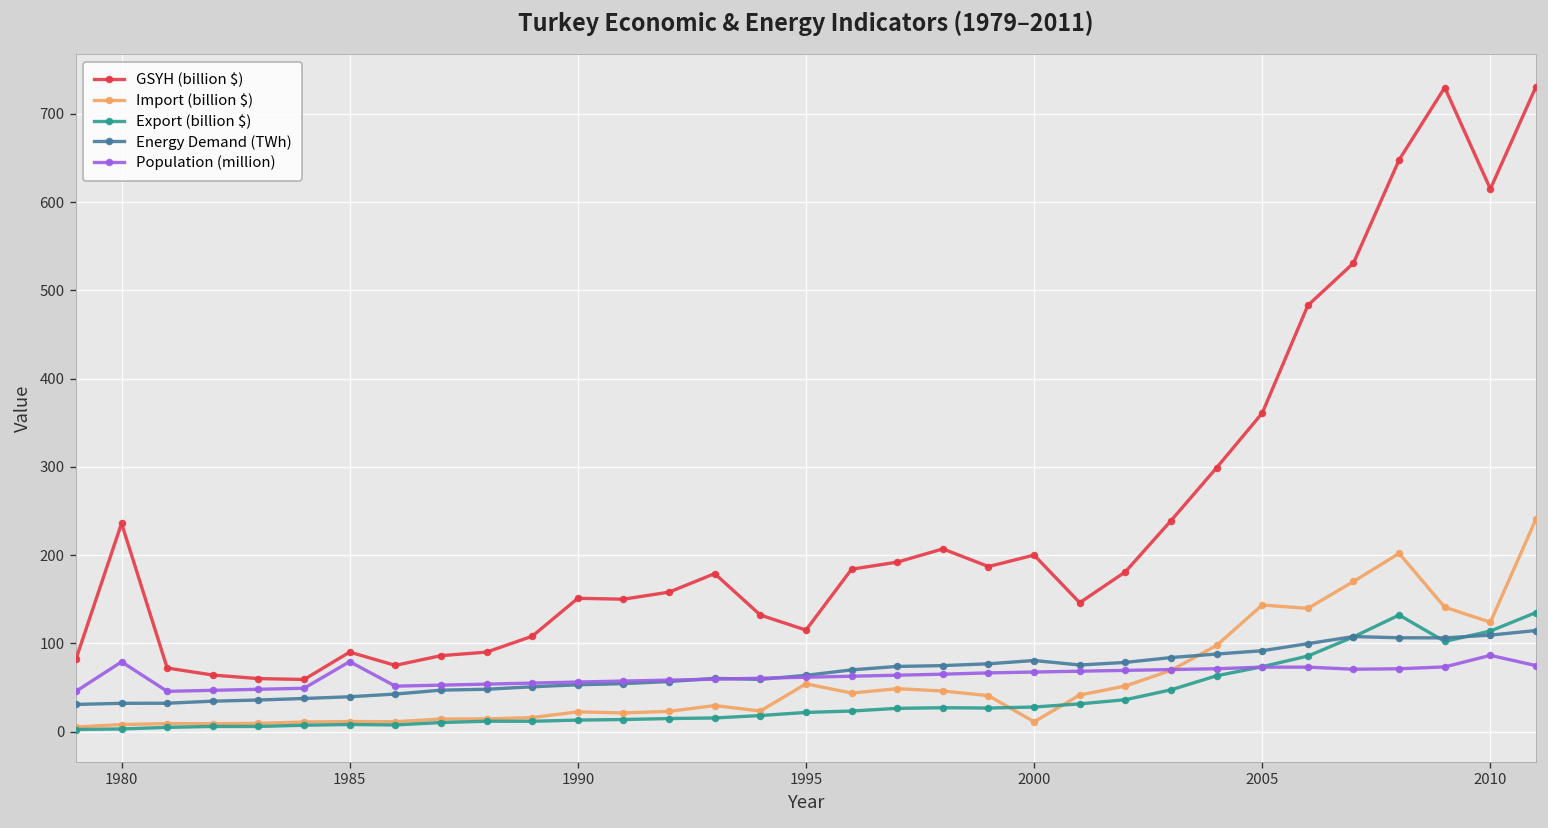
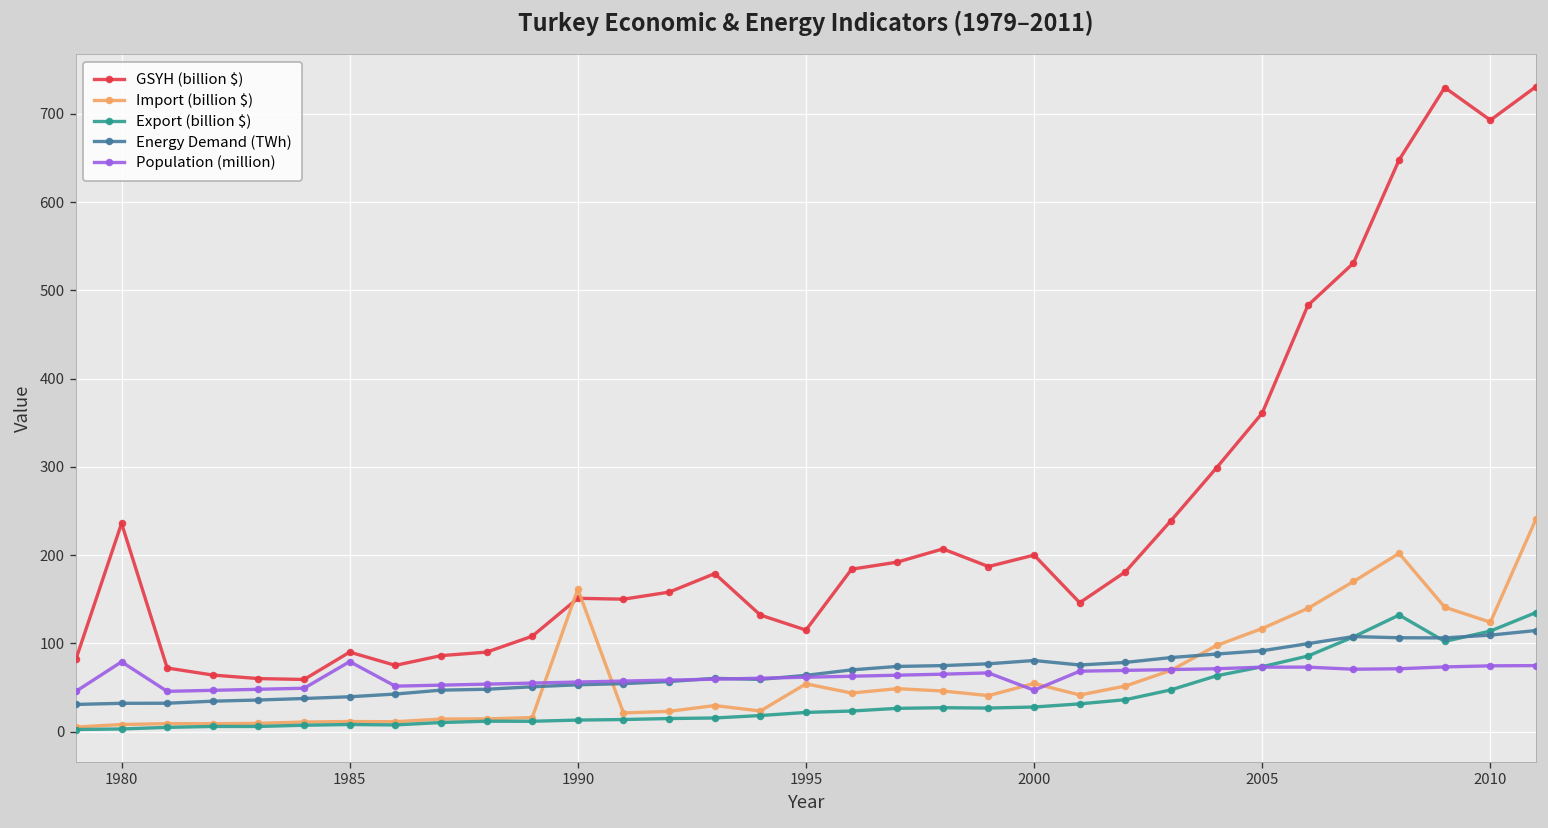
  {
    "GSYH (billion $)": {
      "1980": 240,
      "1985": 90,
      "1990": 150,
      "1995": 120,
      "2000": 200,
      "2005": 360,
-     "2010": 620
+     "2010": 690
    },
    "Import (billion $)": {
      "1980": 10,
-     "1990": 20,
+     "1990": 160,
      "1995": 50,
-     "2000": 10,
-     "2005": 140,
+     "2000": 50,
+     "2005": 120,
      "2010": 120
    },
    "Population (million)": {
      "1980": 80,
      "1985": 80,
-     "2000": 70,
-     "2010": 90
+     "2000": 50,
+     "2010": 70
    }
  }
